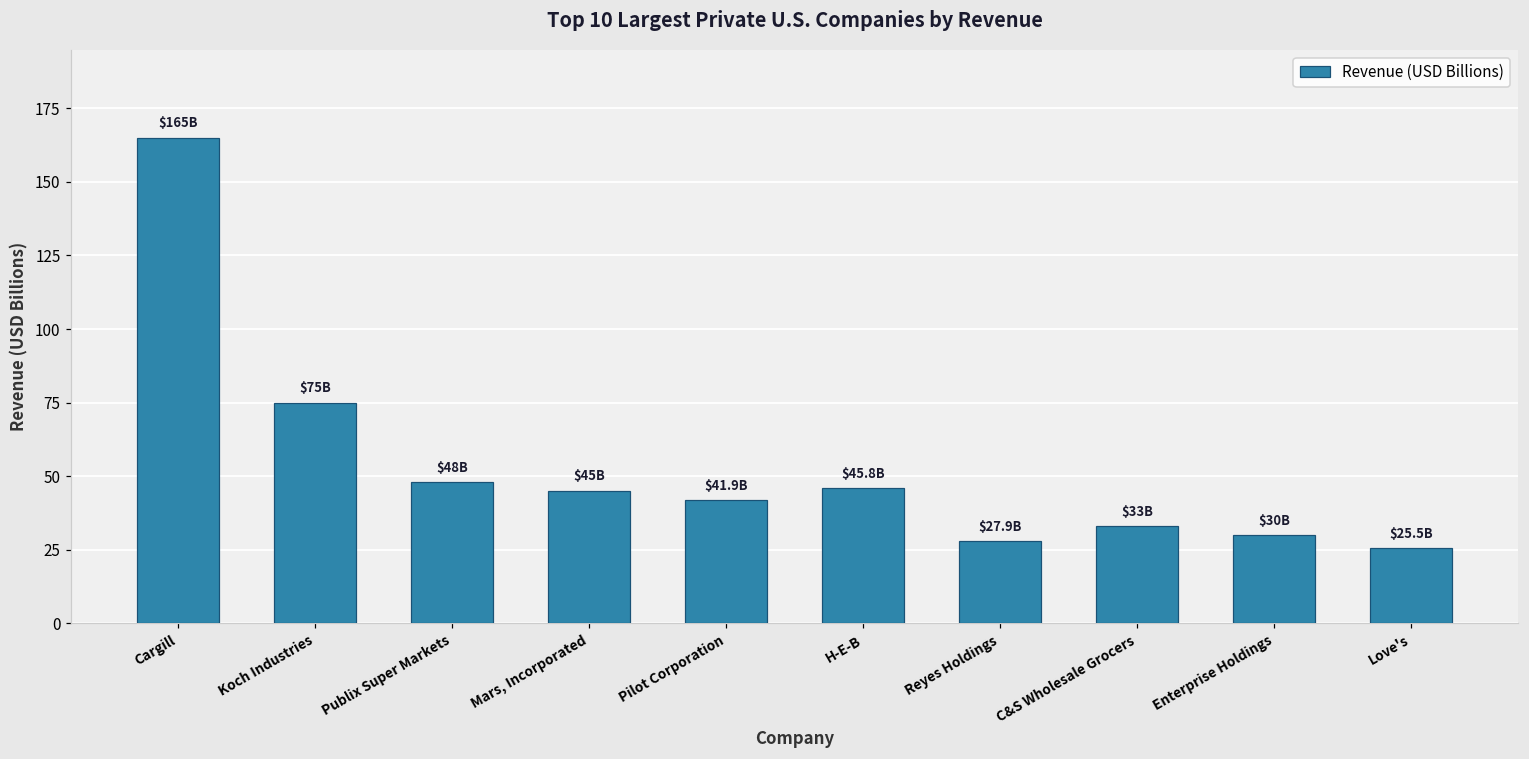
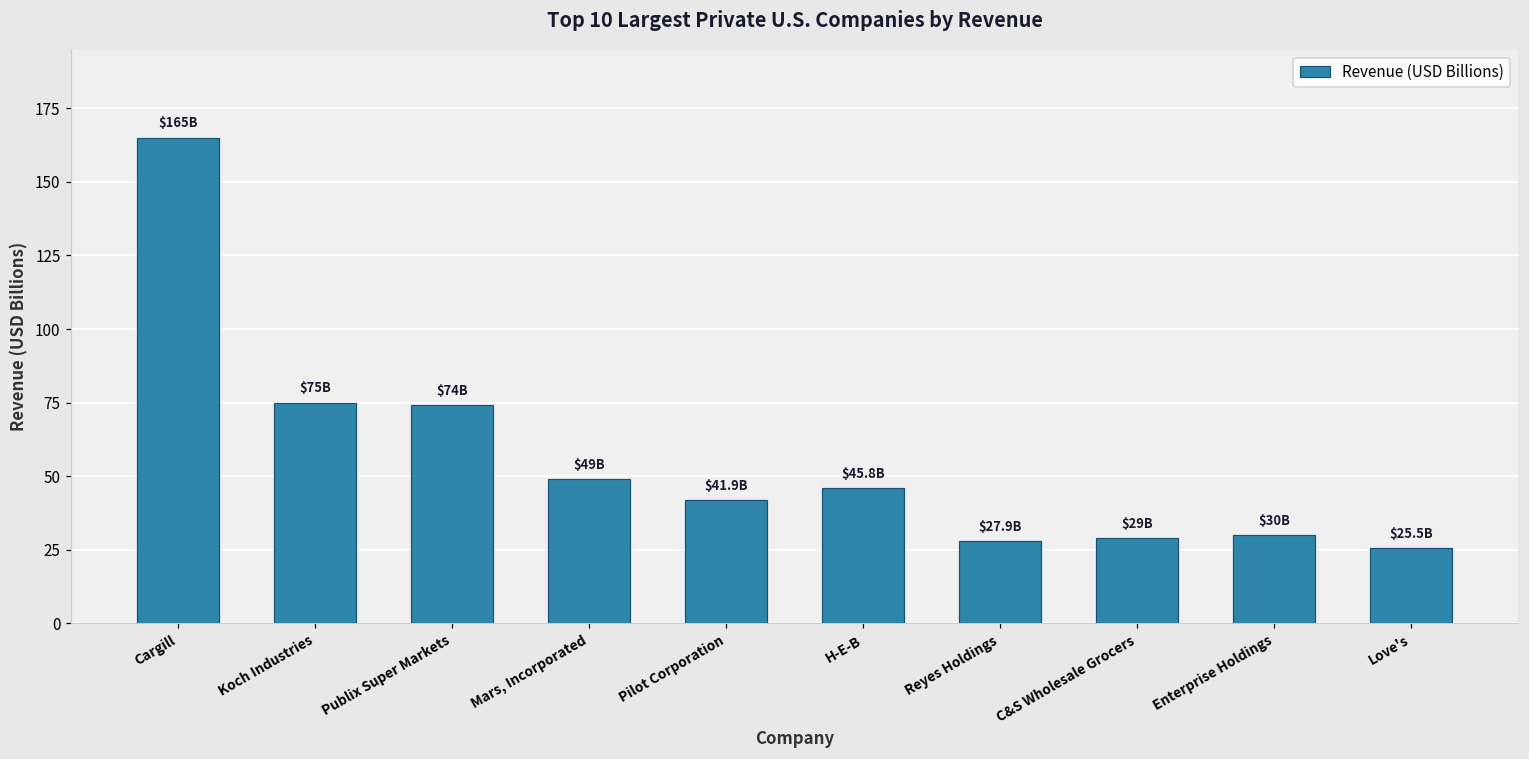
  {
    "Cargill": "$165B",
    "Koch Industries": "$75B",
-   "Publix Super Markets": "$48B",
-   "Mars, Incorporated": "$45B",
+   "Publix Super Markets": "$74B",
+   "Mars, Incorporated": "$49B",
    "Pilot Corporation": "$41.9B",
    "H-E-B": "$45.8B",
    "Reyes Holdings": "$27.9B",
-   "C&S Wholesale Grocers": "$33B",
+   "C&S Wholesale Grocers": "$29B",
    "Enterprise Holdings": "$30B",
    "Love's": "$25.5B"
  }
